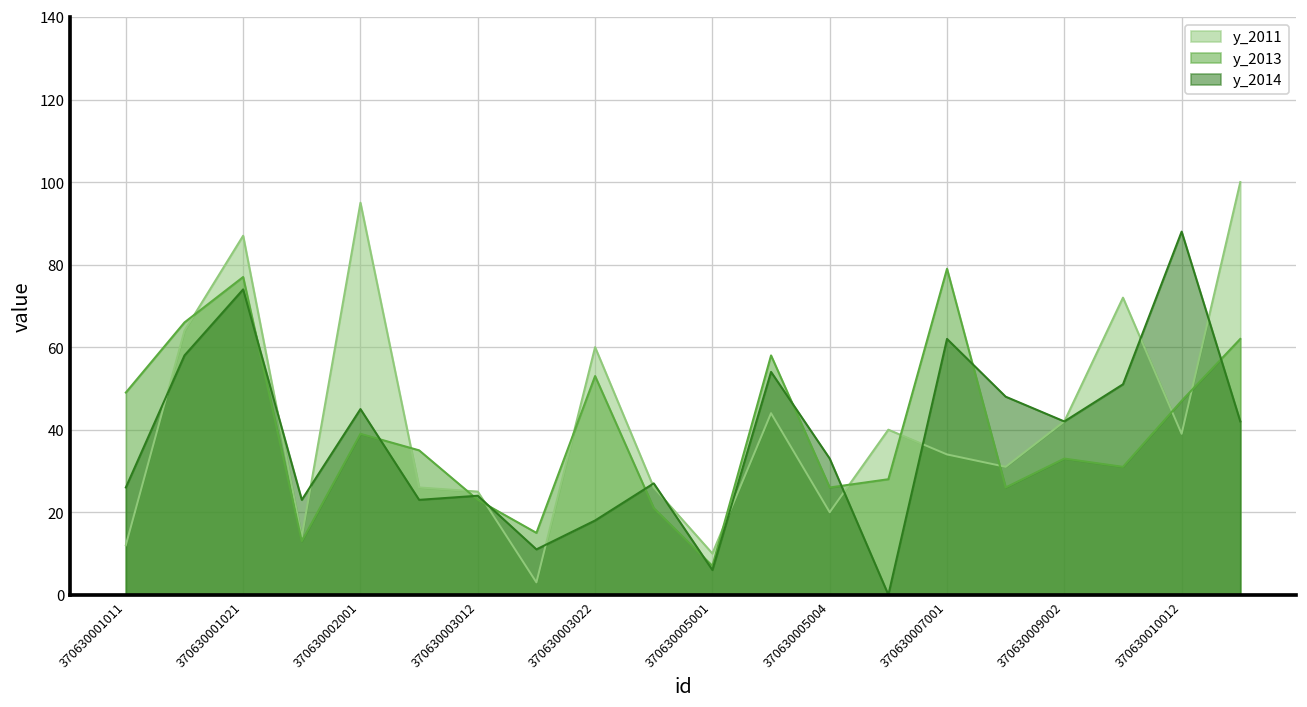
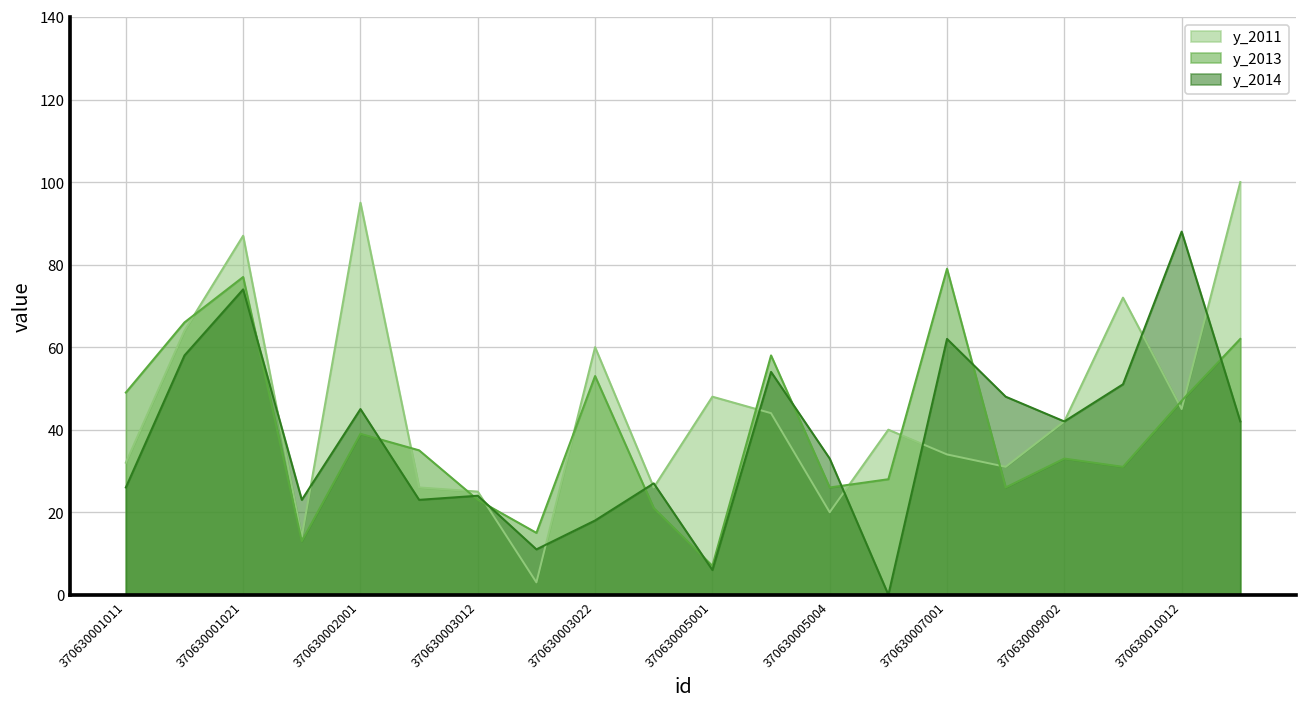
  {
    "y_2011": {
-     "370630001011": 12,
+     "370630001011": 32,
      "370630001021": 87,
      "370630002001": 95,
      "370630003012": 25,
      "370630003022": 60,
-     "370630005001": 10,
+     "370630005001": 48,
      "370630005004": 20,
      "370630007001": 34,
-     "370630010012": 39
+     "370630010012": 45
    }
  }
